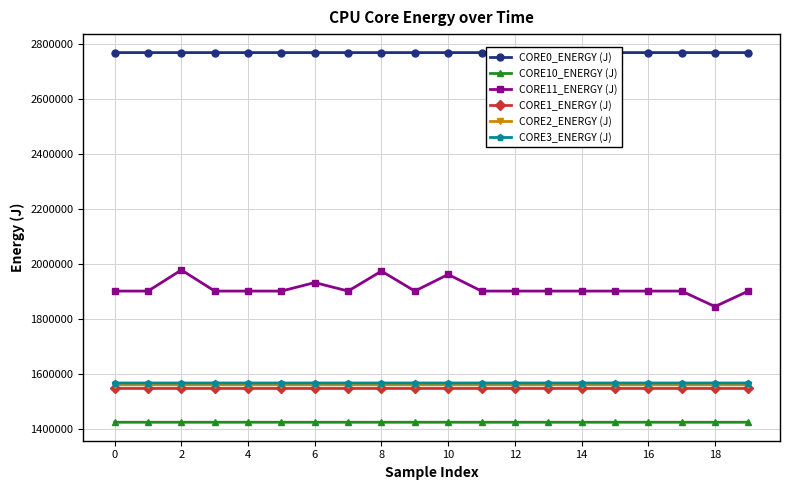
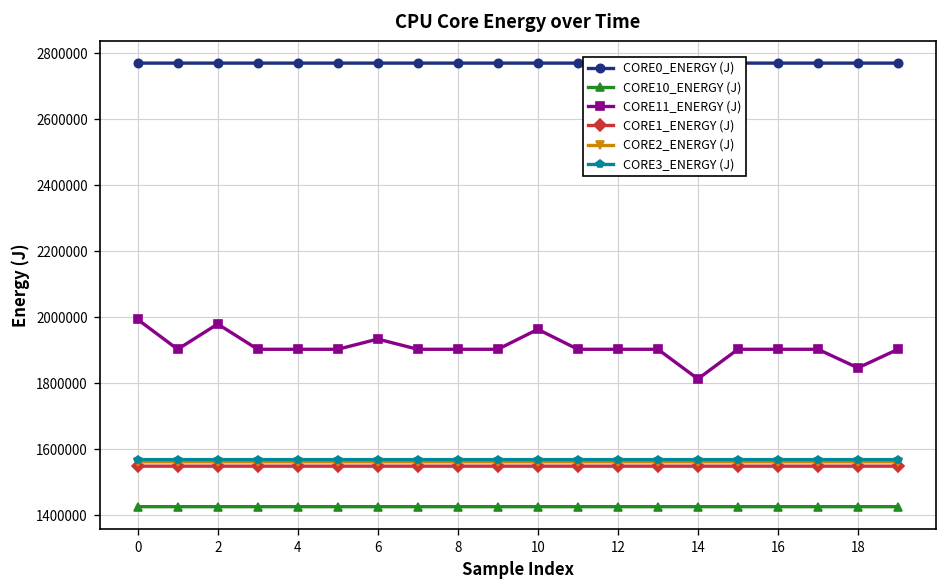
  {
    "CORE0_ENERGY (J)": {
      "0": 2770000,
      "2": 2770000,
      "4": 2770000,
      "6": 2770000,
      "8": 2770000,
      "10": 2770000,
      "16": 2770000,
      "18": 2770000
    },
    "CORE10_ENERGY (J)": {
      "0": 1430000,
      "2": 1430000,
      "4": 1430000,
      "6": 1430000,
      "8": 1430000,
      "10": 1430000,
      "12": 1430000,
      "14": 1430000,
      "16": 1430000,
      "18": 1430000
    },
    "CORE11_ENERGY (J)": {
-     "0": 1900000,
+     "0": 1990000,
      "2": 1980000,
      "4": 1900000,
      "6": 1930000,
-     "8": 1970000,
+     "8": 1900000,
      "10": 1960000,
      "12": 1900000,
-     "14": 1900000,
+     "14": 1810000,
      "16": 1900000,
      "18": 1850000
    },
    "CORE1_ENERGY (J)": {
      "0": 1550000,
      "2": 1550000,
      "4": 1550000,
      "6": 1550000,
      "8": 1550000,
      "10": 1550000,
      "12": 1550000,
      "14": 1550000,
      "16": 1550000,
      "18": 1550000
    }
  }
